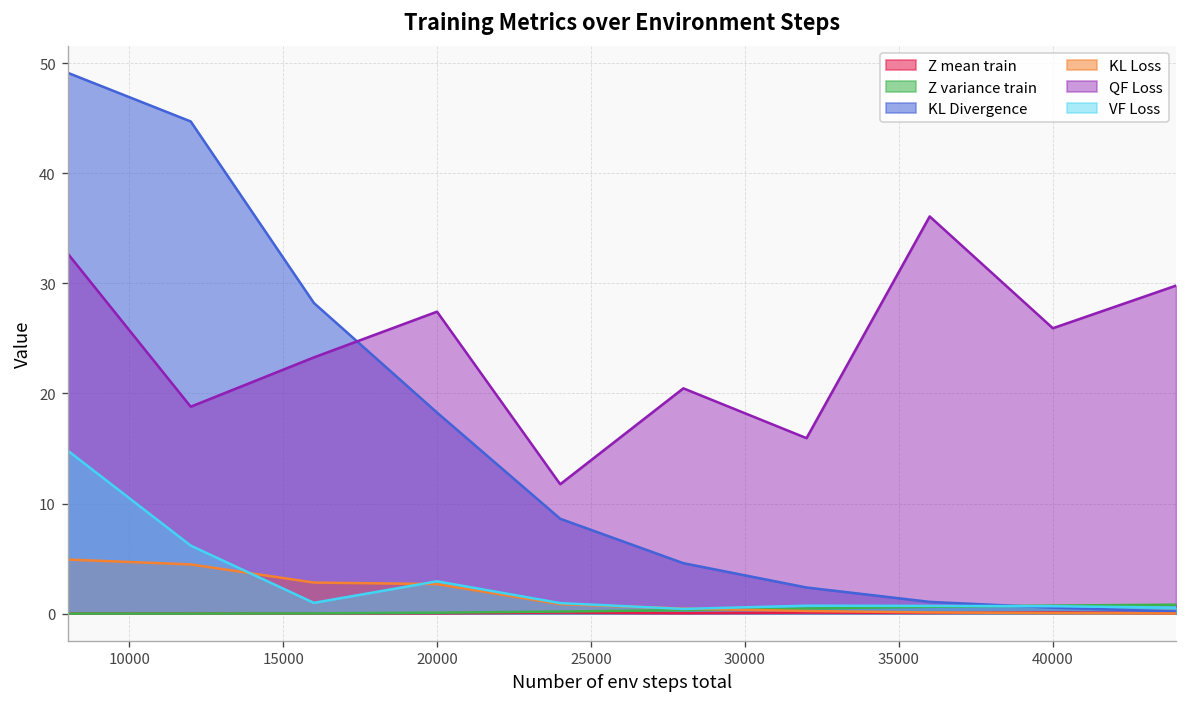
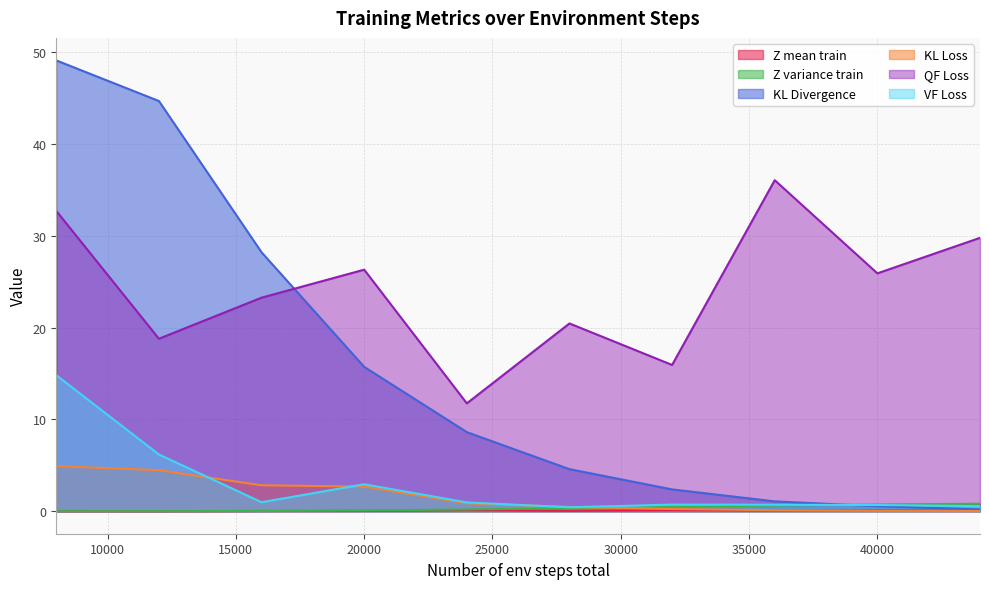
  {
    "KL Divergence": {
-     "20000": 18
+     "20000": 16
    },
    "QF Loss": {
-     "20000": 27,
+     "20000": 26,
      "40000": 26
    }
  }
